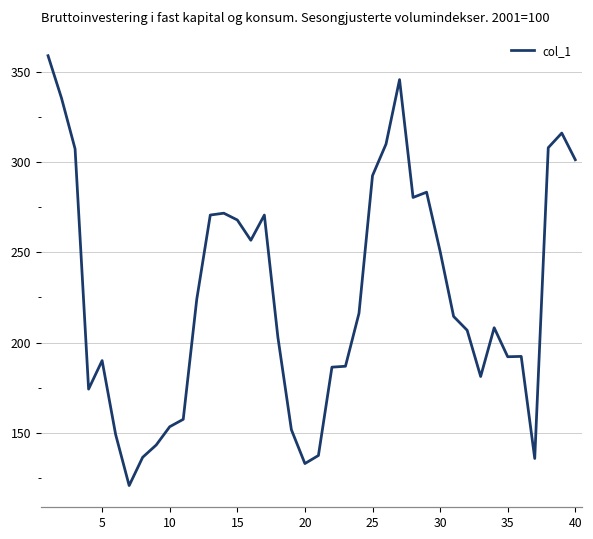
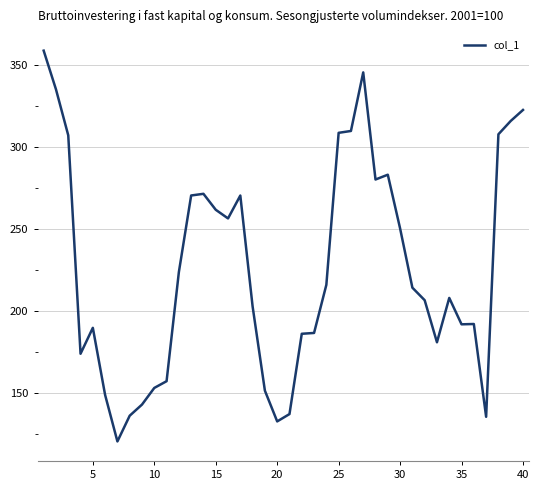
  {
    "5": 190,
    "10": 153,
-   "15": 268,
+   "15": 262,
    "20": 133,
-   "25": 293,
+   "25": 309,
    "30": 251,
    "35": 192,
-   "40": 301
+   "40": 323
  }
